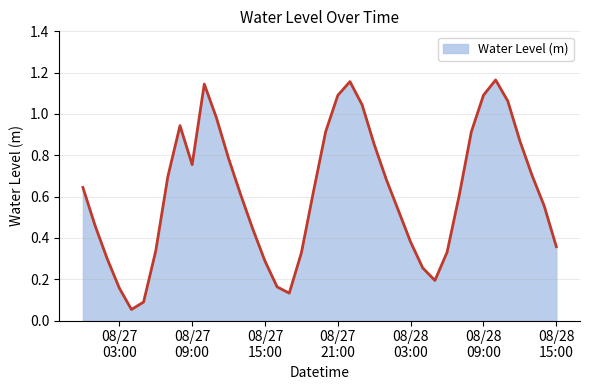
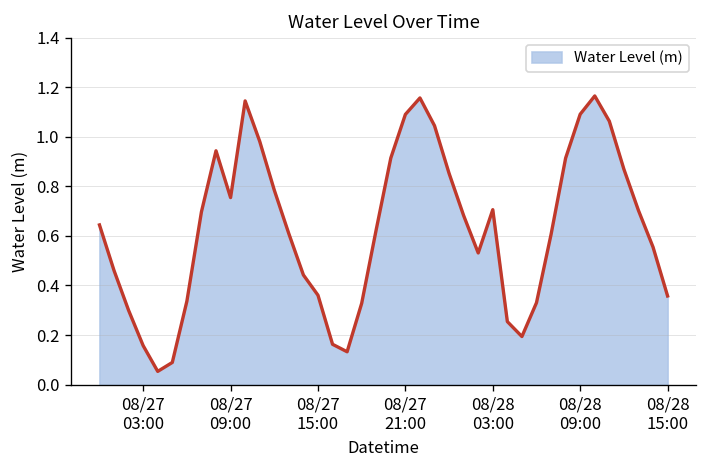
  {
    "08/27 03:00": 0.16,
    "08/27 09:00": 0.75,
-   "08/27 15:00": 0.29,
+   "08/27 15:00": 0.36,
    "08/27 21:00": 1.09,
-   "08/28 03:00": 0.38,
+   "08/28 03:00": 0.71,
    "08/28 09:00": 1.09,
    "08/28 15:00": 0.36
  }
